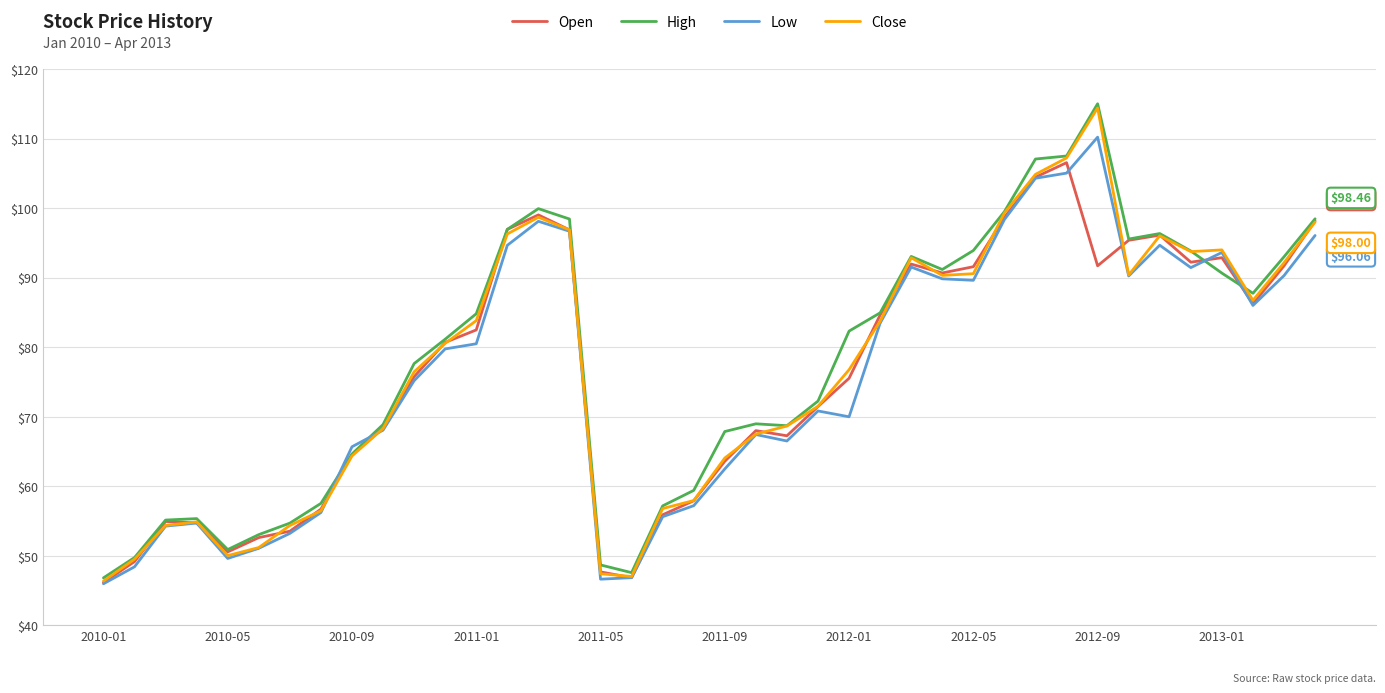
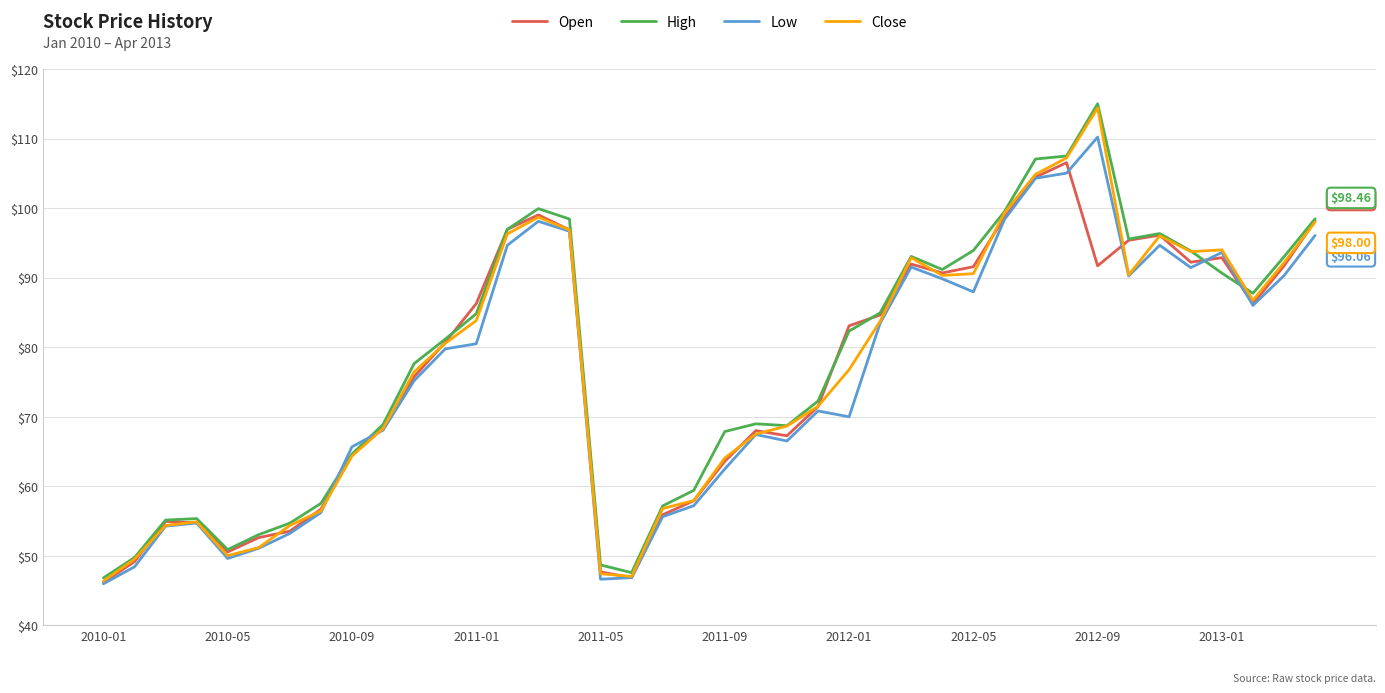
  {
    "Open": {
-     "2011-01": "$82",
+     "2011-01": "$86",
      "2011-09": "$64",
-     "2012-01": "$76",
+     "2012-01": "$83",
      "2012-05": "$92",
      "2012-09": "$92",
      "2013-01": "$93"
    },
    "High": {
      "2010-01": "$47",
      "2011-01": "$85",
      "2011-05": "$49",
      "2011-09": "$68",
      "2012-01": "$82",
      "2012-05": "$94",
      "2012-09": "$115",
      "2013-01": "$91"
    },
    "Low": {
      "2010-05": "$50",
      "2010-09": "$66",
      "2011-01": "$80",
      "2011-05": "$47",
      "2011-09": "$62",
      "2012-01": "$70",
-     "2012-05": "$90",
+     "2012-05": "$88",
      "2012-09": "$110",
      "2013-01": "$94"
    },
    "Close": {
      "2010-05": "$50",
      "2011-01": "$84",
      "2011-09": "$64",
      "2012-01": "$77",
      "2012-05": "$91",
      "2012-09": "$114",
      "2013-01": "$94"
    }
  }
